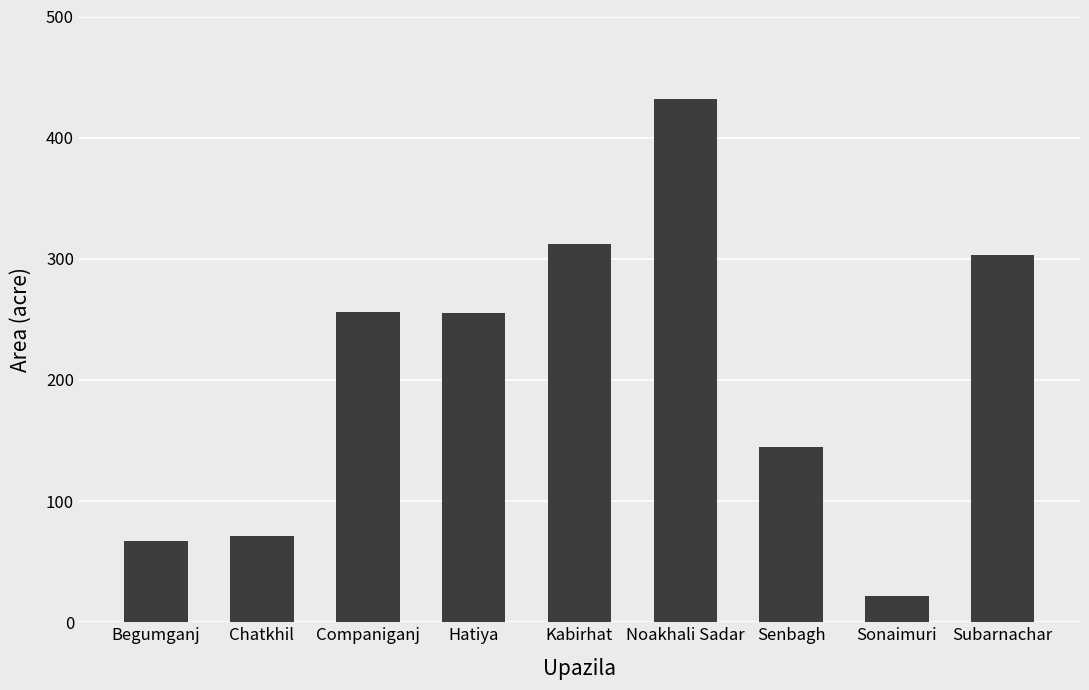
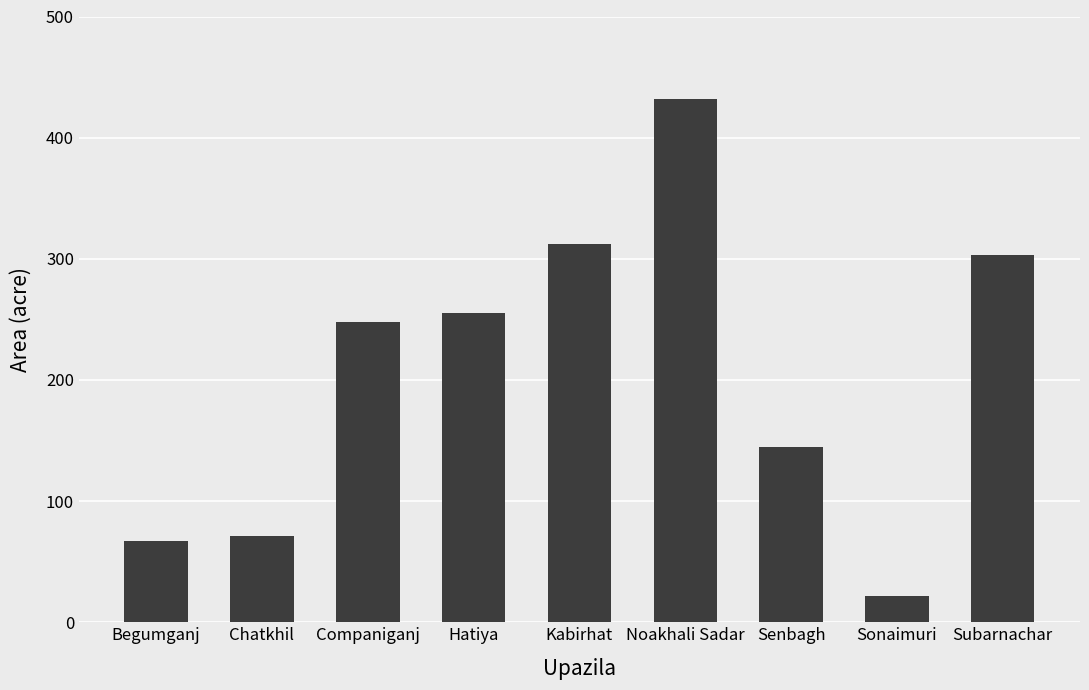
  {
    "Begumganj": 67,
    "Chatkhil": 71,
-   "Companiganj": 256,
+   "Companiganj": 248,
    "Hatiya": 255,
    "Kabirhat": 312,
    "Noakhali Sadar": 432,
    "Senbagh": 145,
    "Sonaimuri": 22,
    "Subarnachar": 303
  }
